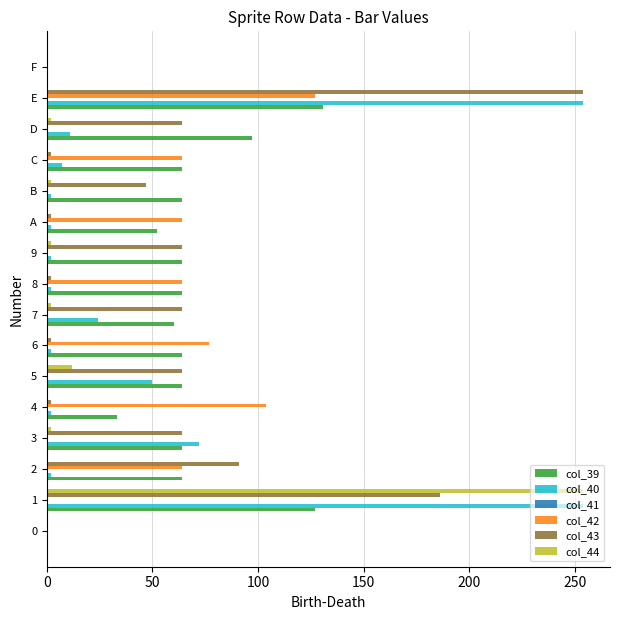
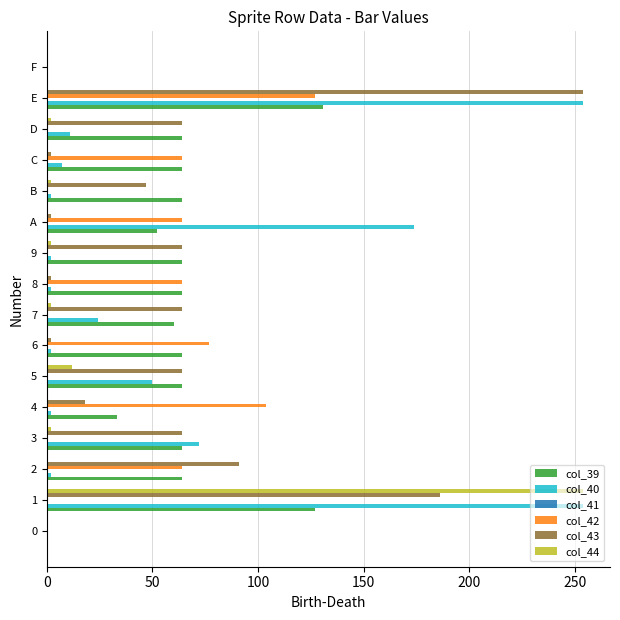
  {
    "col_39": {
      "F": 0,
      "E": 131,
-     "D": 97,
+     "D": 64,
      "C": 64,
      "B": 64,
      "A": 52,
      "9": 64,
      "8": 64,
      "7": 60,
      "6": 64,
      "5": 64,
      "4": 33,
      "3": 64,
      "2": 64,
      "1": 127,
      "0": 0
    },
    "col_40": {
      "F": 0,
      "E": 254,
      "D": 11,
      "C": 7,
      "B": 2,
-     "A": 2,
+     "A": 174,
      "9": 2,
      "8": 2,
      "7": 24,
      "6": 2,
      "5": 50,
      "4": 2,
      "3": 72,
      "2": 2,
      "0": 0
    },
    "col_41": {
      "F": 0,
      "E": 0,
      "D": 0,
      "C": 0,
      "B": 0,
      "A": 0,
      "9": 0,
      "8": 0,
      "7": 0,
      "6": 0,
      "5": 0,
      "4": 0,
      "3": 0,
      "2": 0,
      "1": 0,
      "0": 0
    },
    "col_42": {
      "F": 0,
      "E": 127,
      "D": 0,
      "C": 64,
      "B": 0,
      "A": 64,
      "9": 0,
      "8": 64,
      "7": 0,
      "6": 77,
      "5": 0,
      "4": 104,
      "3": 0,
      "2": 64,
      "1": 0,
      "0": 0
    },
    "col_43": {
      "F": 0,
      "E": 254,
      "D": 64,
      "C": 2,
      "B": 47,
      "A": 2,
      "9": 64,
      "8": 2,
      "7": 64,
      "6": 2,
      "5": 64,
-     "4": 2,
+     "4": 18,
      "3": 64,
      "2": 91,
      "1": 186,
      "0": 0
    },
    "col_44": {
      "F": 0,
      "E": 0,
      "D": 2,
      "C": 0,
      "B": 2,
      "A": 0,
      "9": 2,
      "8": 0,
      "7": 2,
      "6": 0,
      "5": 12,
      "4": 0,
      "3": 2,
      "2": 0,
      "0": 0
    }
  }
